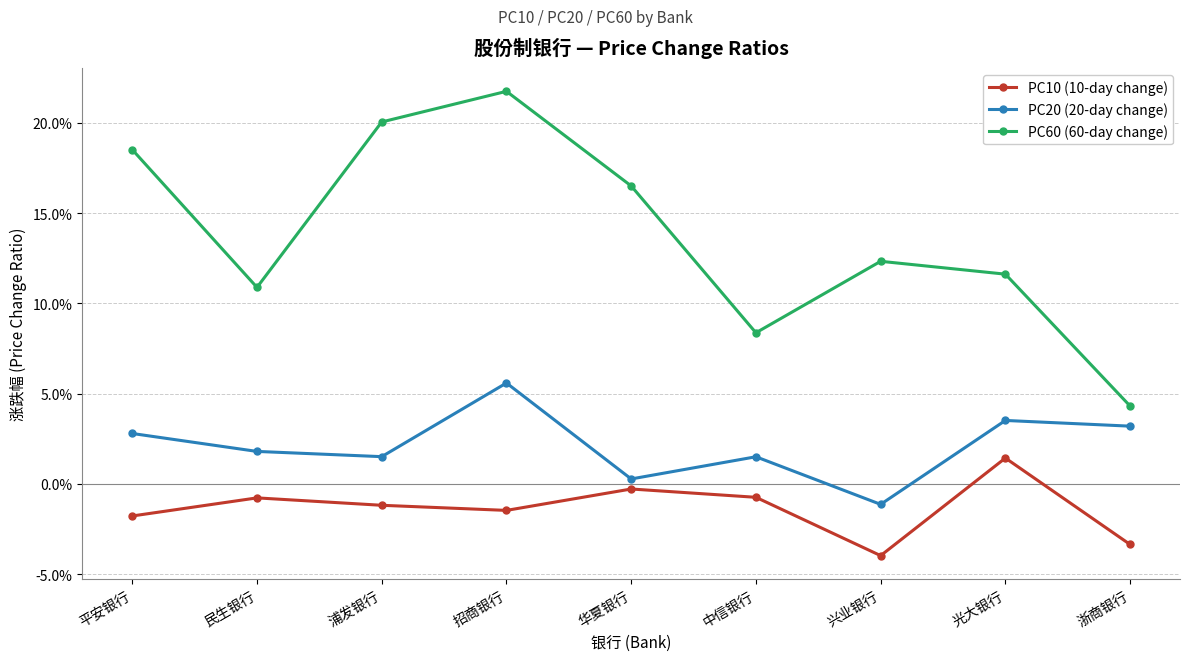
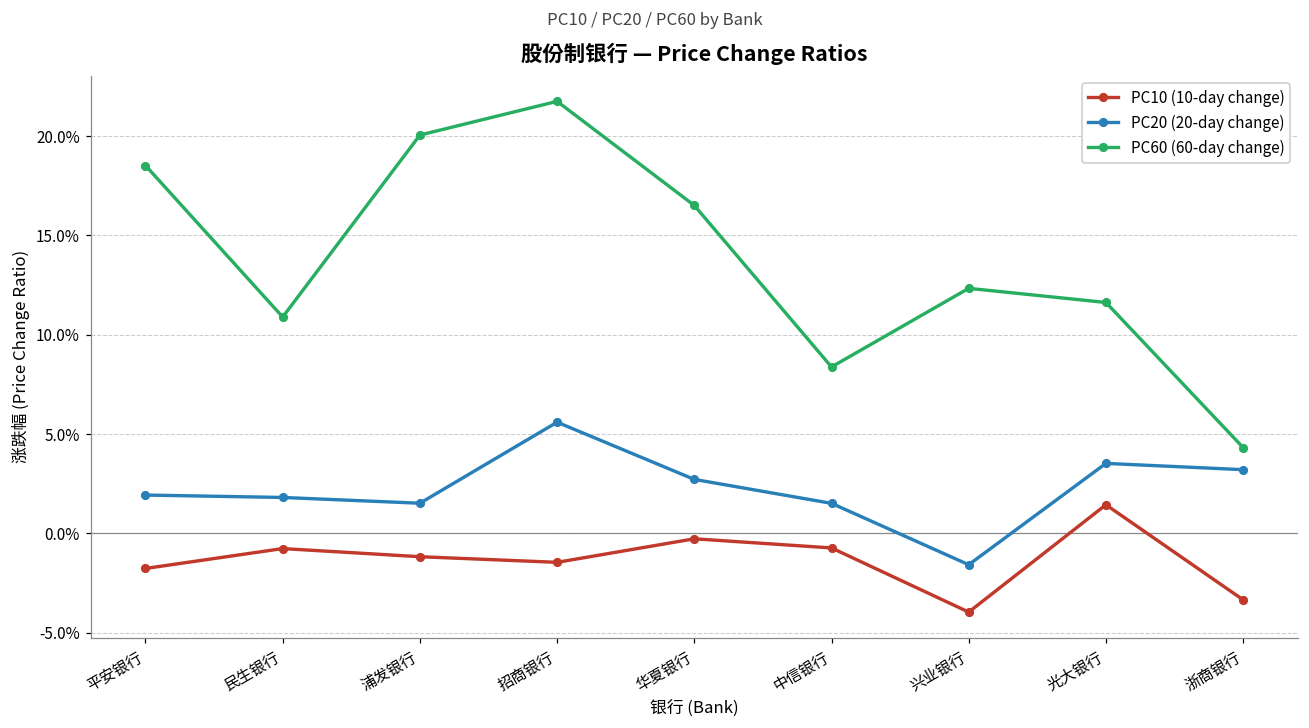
  {
    "PC10 (10-day change)": {
      "平安银行": "-1.8%",
      "民生银行": "-0.8%",
      "浦发银行": "-1.2%",
      "招商银行": "-1.5%",
      "华夏银行": "-0.3%",
      "中信银行": "-0.7%",
      "兴业银行": "-4.0%",
      "光大银行": "1.4%",
      "浙商银行": "-3.3%"
    },
    "PC20 (20-day change)": {
-     "平安银行": "2.8%",
+     "平安银行": "1.9%",
      "民生银行": "1.8%",
      "浦发银行": "1.5%",
      "招商银行": "5.6%",
-     "华夏银行": "0.3%",
+     "华夏银行": "2.7%",
      "中信银行": "1.5%",
-     "兴业银行": "-1.1%",
+     "兴业银行": "-1.6%",
      "光大银行": "3.5%",
      "浙商银行": "3.2%"
    },
    "PC60 (60-day change)": {
      "平安银行": "18.5%",
      "民生银行": "10.9%",
      "浦发银行": "20.0%",
      "招商银行": "21.7%",
      "华夏银行": "16.5%",
      "中信银行": "8.4%",
      "兴业银行": "12.3%",
      "光大银行": "11.6%",
      "浙商银行": "4.3%"
    }
  }
